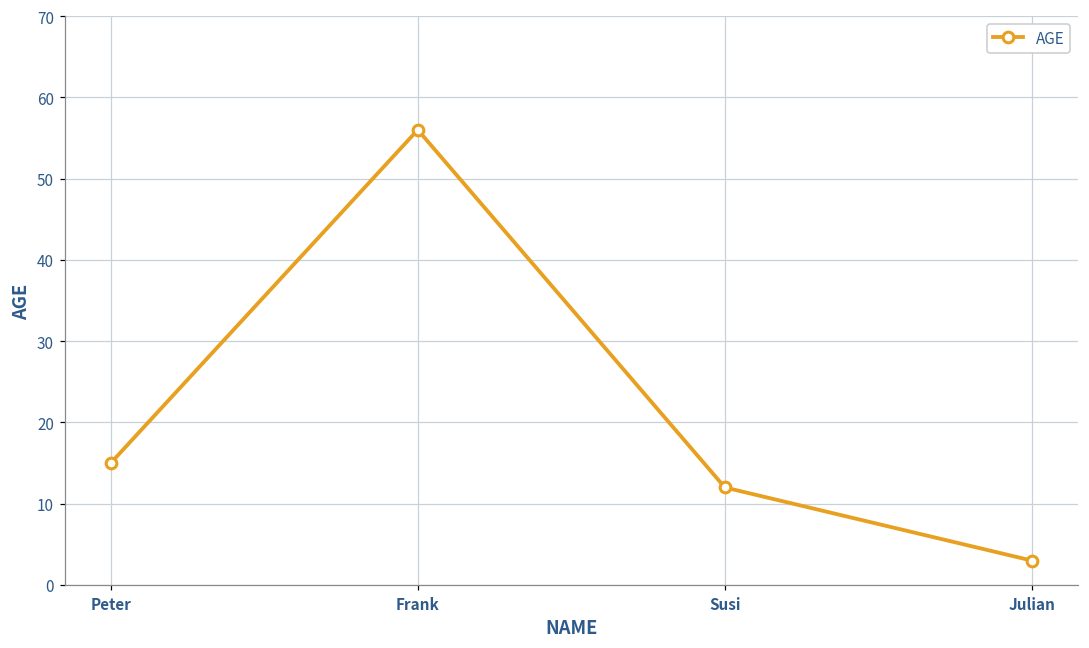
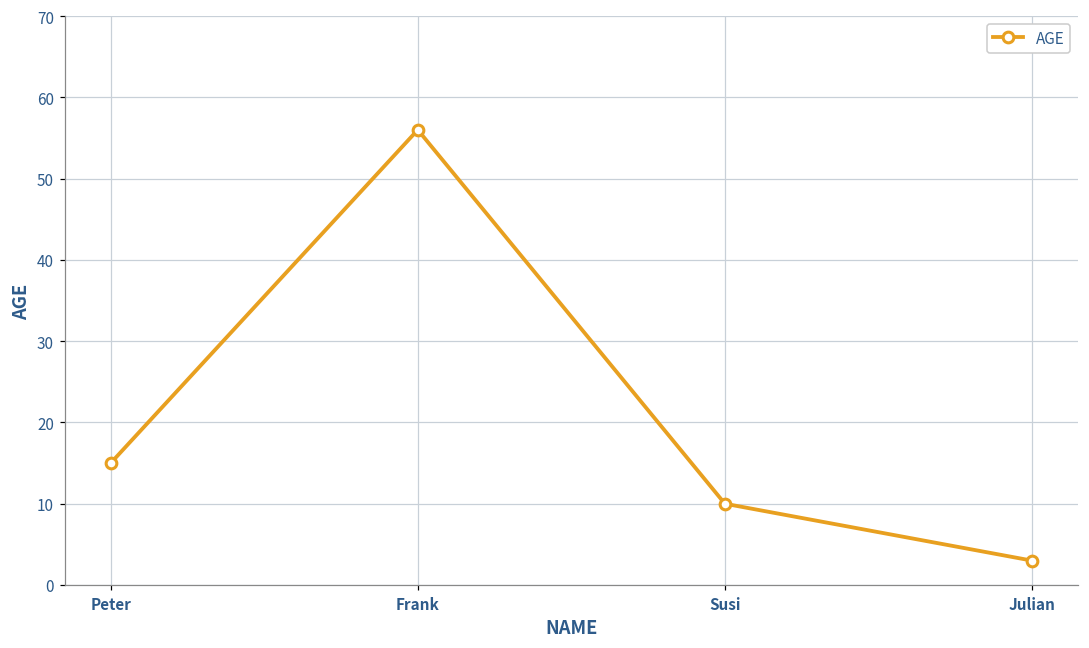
  {
    "Peter": 15,
    "Frank": 56,
-   "Susi": 12,
+   "Susi": 10,
    "Julian": 3
  }
